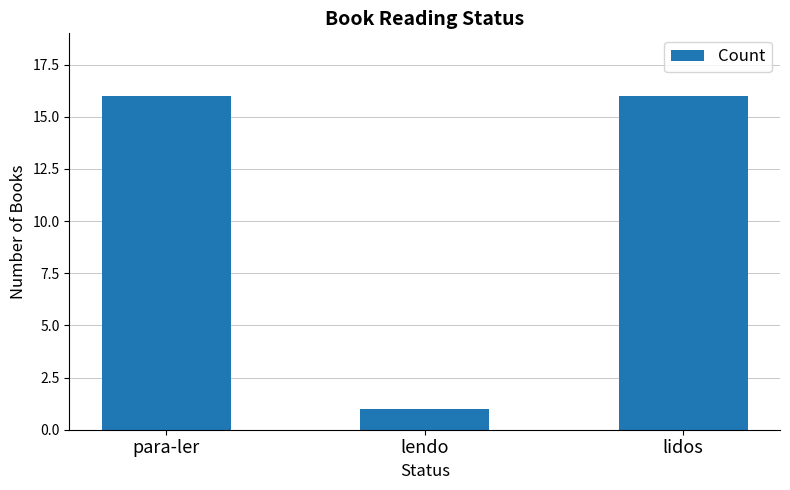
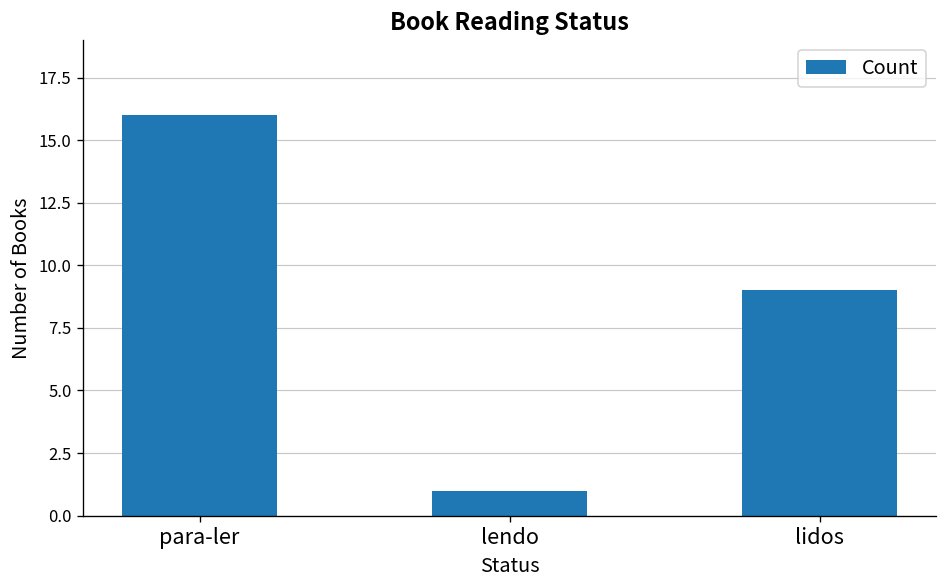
  {
    "para-ler": 16,
    "lendo": 1,
-   "lidos": 16
+   "lidos": 9
  }
